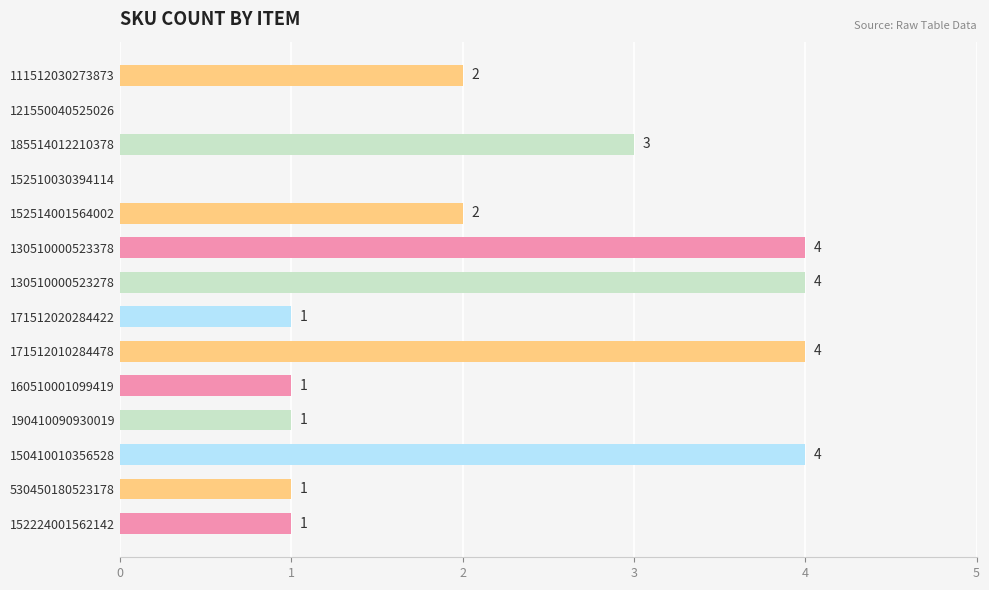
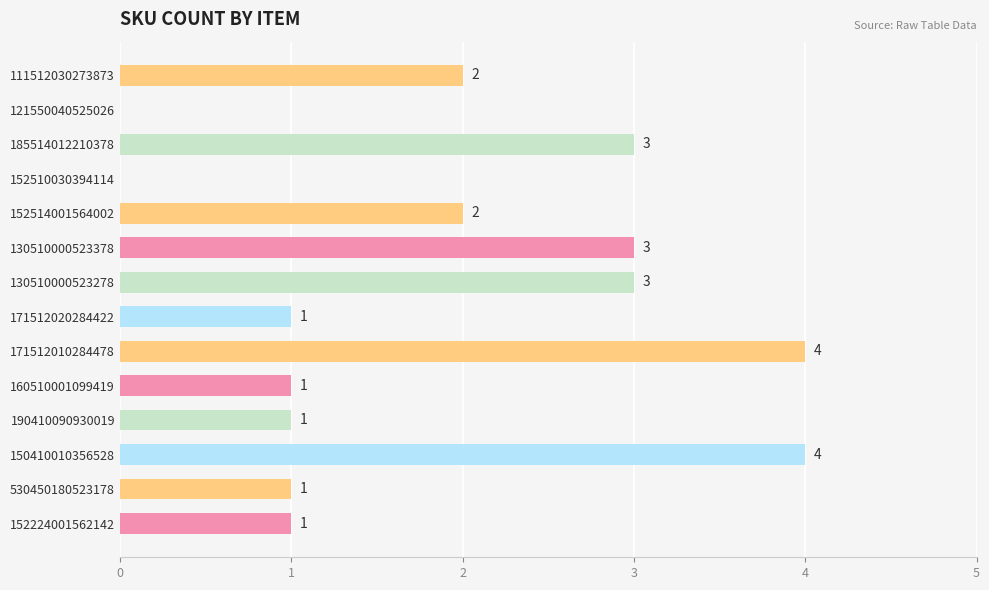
  {
    "111512030273873": 2,
    "185514012210378": 3,
    "152514001564002": 2,
-   "130510000523378": 4,
-   "130510000523278": 4,
+   "130510000523378": 3,
+   "130510000523278": 3,
    "171512020284422": 1,
    "171512010284478": 4,
    "160510001099419": 1,
    "190410090930019": 1,
    "150410010356528": 4,
    "530450180523178": 1,
    "152224001562142": 1
  }
